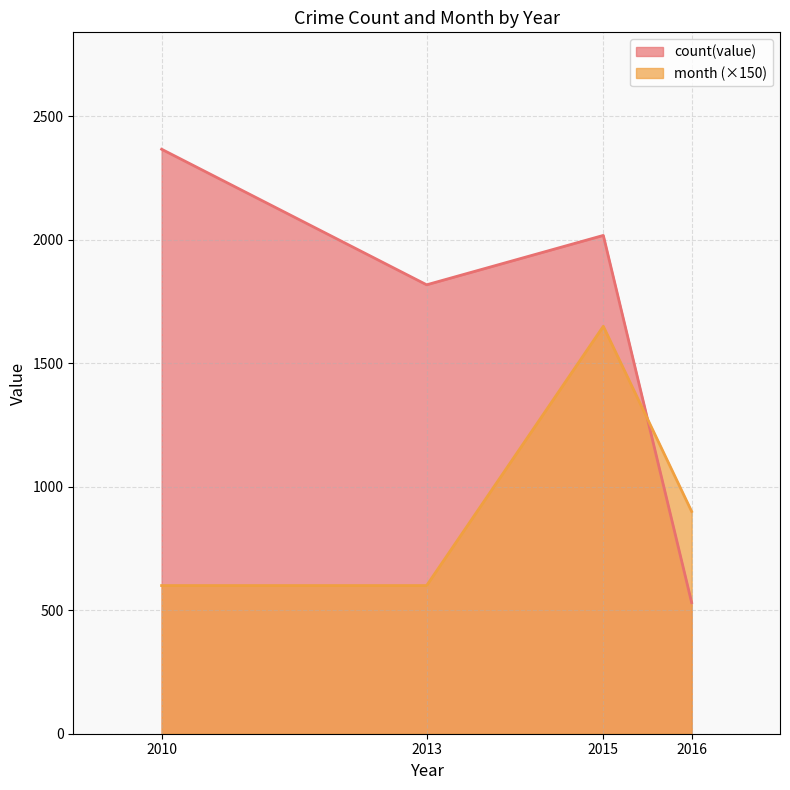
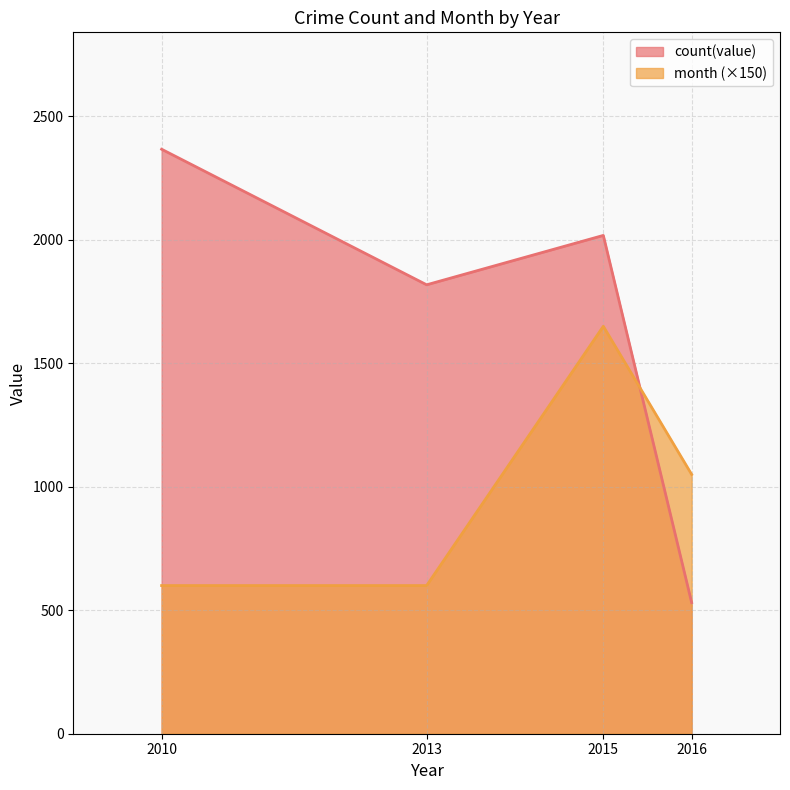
  {
    "count(value)": {
      "2010": 2370,
      "2013": 1820,
      "2015": 2020,
      "2016": 530
    },
    "month (×150)": {
      "2010": 600,
      "2013": 600,
      "2015": 1650,
-     "2016": 900
+     "2016": 1050
    }
  }
